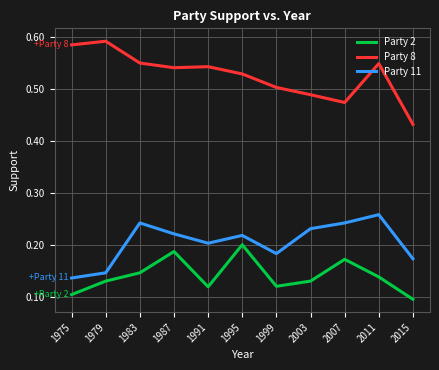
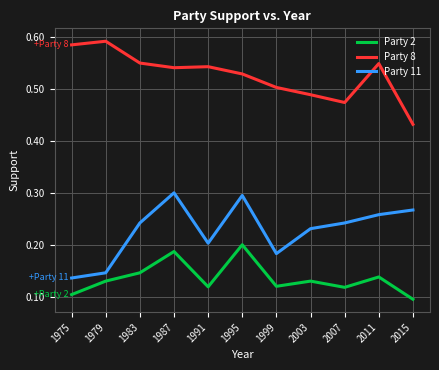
  {
    "Party 2": {
      "1979": 0.13,
      "1983": 0.15,
      "1987": 0.19,
      "1991": 0.12,
      "1995": 0.20,
      "1999": 0.12,
      "2003": 0.13,
-     "2007": 0.17,
+     "2007": 0.12,
      "2011": 0.14,
      "2015": 0.10
    },
    "Party 8": {
      "1979": 0.59,
      "1983": 0.55,
      "1987": 0.54,
      "1991": 0.54,
      "1995": 0.53,
      "1999": 0.50,
      "2003": 0.49,
      "2007": 0.47,
      "2011": 0.55,
      "2015": 0.43
    },
    "Party 11": {
      "1979": 0.15,
      "1983": 0.24,
-     "1987": 0.22,
+     "1987": 0.30,
      "1991": 0.20,
-     "1995": 0.22,
+     "1995": 0.30,
      "1999": 0.18,
      "2003": 0.23,
      "2007": 0.24,
      "2011": 0.26,
-     "2015": 0.17
+     "2015": 0.27
    }
  }
